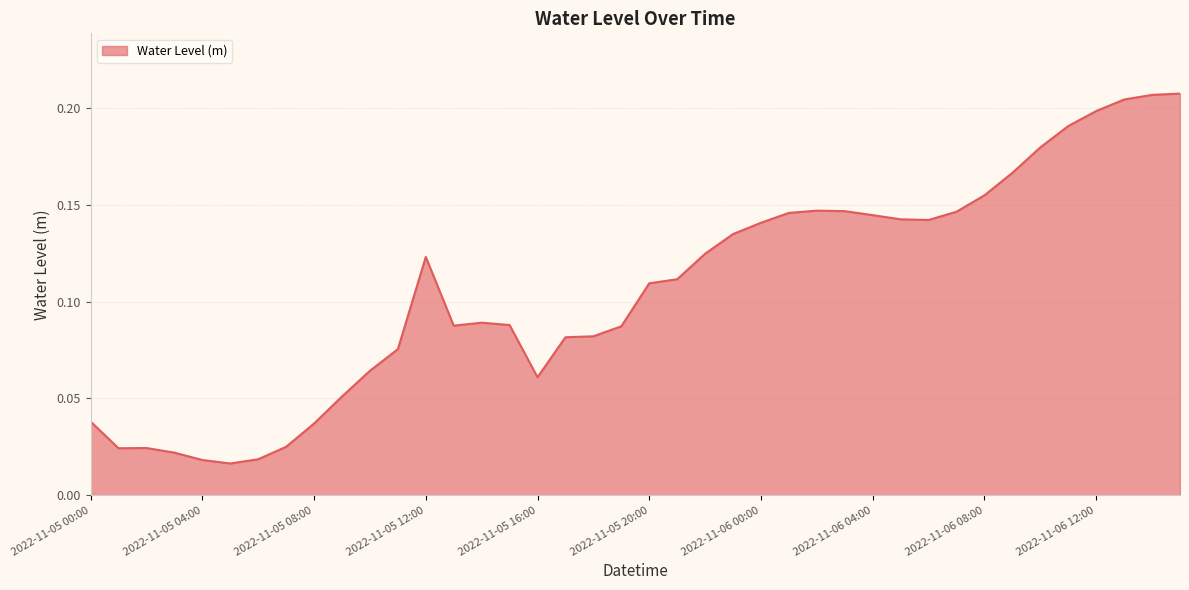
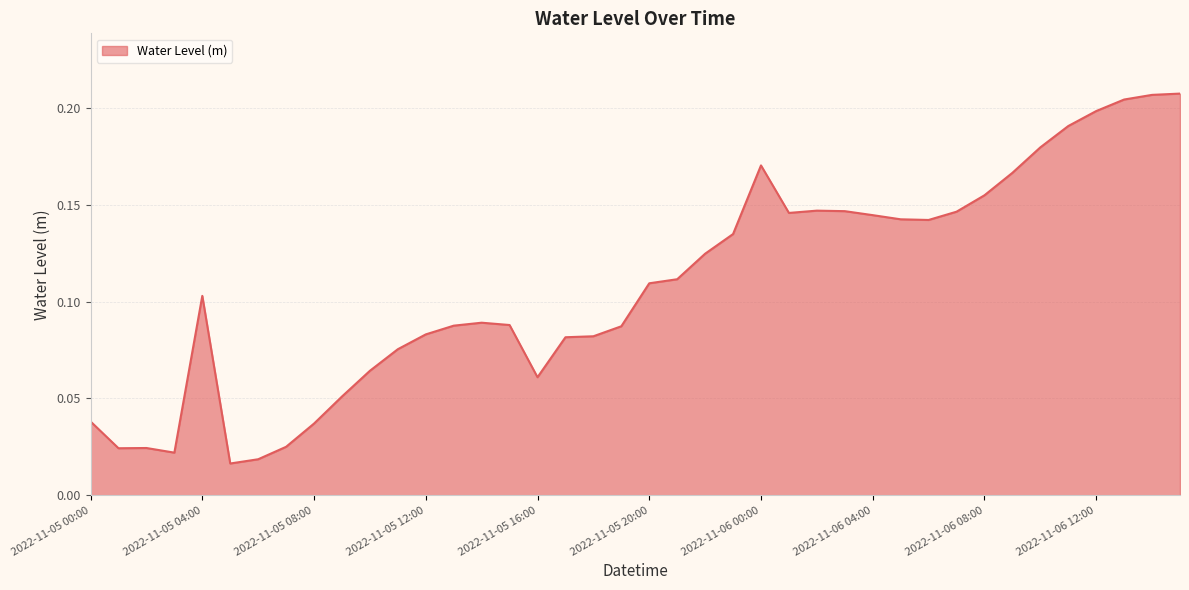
  {
    "2022-11-05 00:00": 0.038,
-   "2022-11-05 04:00": 0.018,
+   "2022-11-05 04:00": 0.103,
    "2022-11-05 08:00": 0.037,
-   "2022-11-05 12:00": 0.123,
+   "2022-11-05 12:00": 0.083,
    "2022-11-05 16:00": 0.061,
    "2022-11-05 20:00": 0.109,
-   "2022-11-06 00:00": 0.141,
+   "2022-11-06 00:00": 0.170,
    "2022-11-06 04:00": 0.145,
    "2022-11-06 08:00": 0.155,
    "2022-11-06 12:00": 0.198
  }
